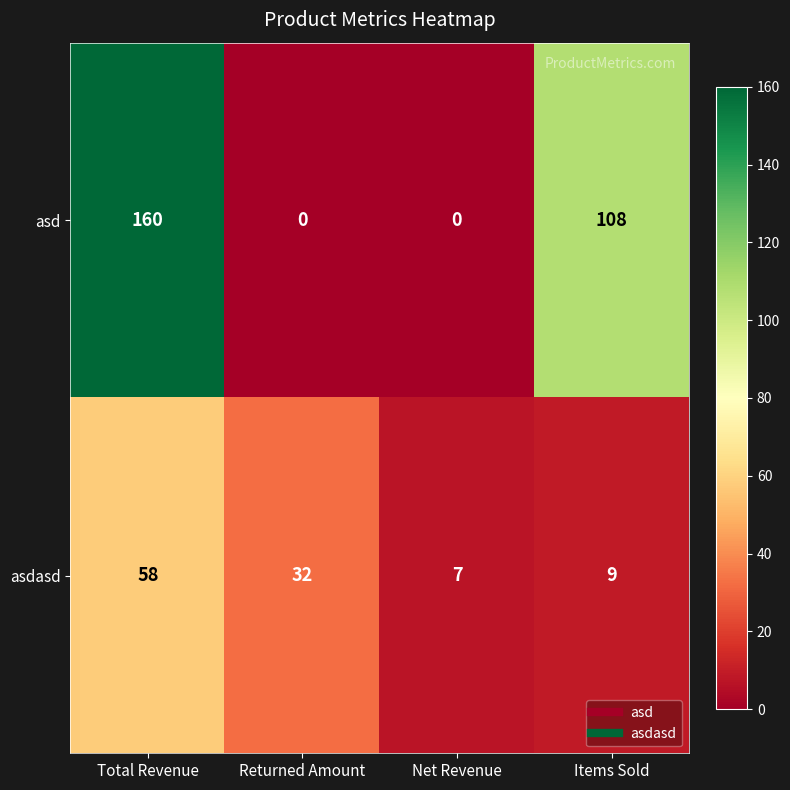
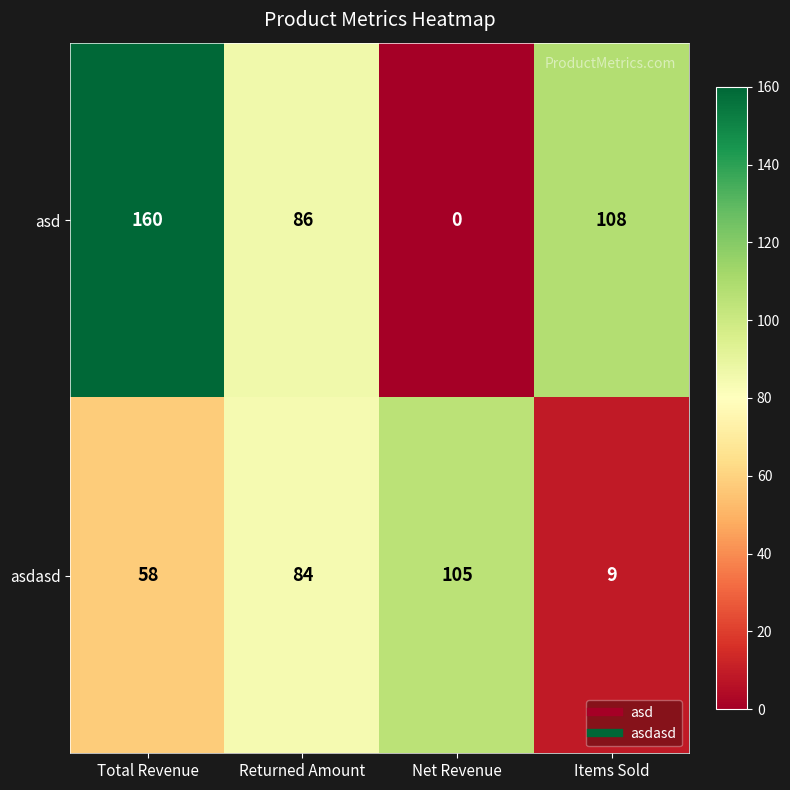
  {
    "asd": {
      "Total Revenue": 160,
-     "Returned Amount": 0,
+     "Returned Amount": 86,
      "Net Revenue": 0
    },
    "asdasd": {
      "Total Revenue": 58,
-     "Returned Amount": 32,
-     "Net Revenue": 7,
+     "Returned Amount": 84,
+     "Net Revenue": 105,
      "Items Sold": 9
    }
  }
